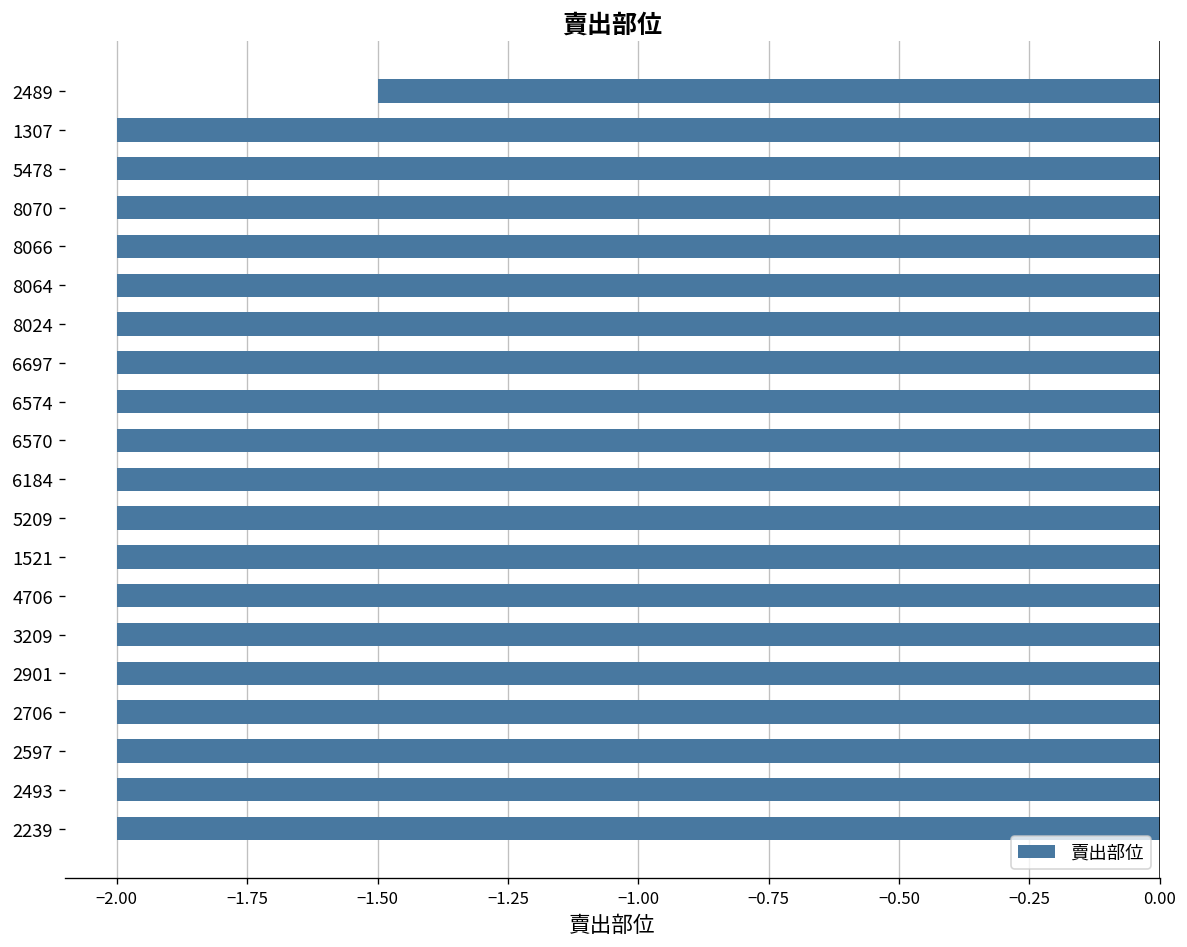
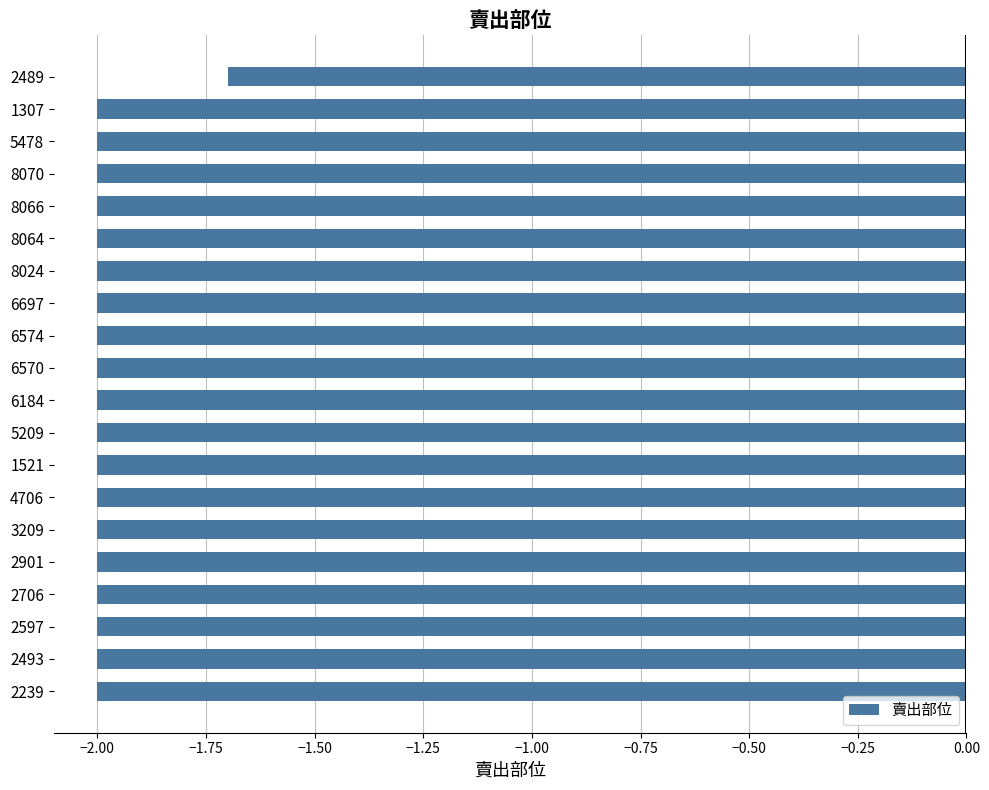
  {
-   "2489": -1.5,
+   "2489": -1.7,
    "1307": -2.0,
    "5478": -2.0,
    "8070": -2.0,
    "8066": -2.0,
    "8064": -2.0,
    "8024": -2.0,
    "6697": -2.0,
    "6574": -2.0,
    "6570": -2.0,
    "6184": -2.0,
    "5209": -2.0,
    "1521": -2.0,
    "4706": -2.0,
    "3209": -2.0,
    "2901": -2.0,
    "2706": -2.0,
    "2597": -2.0,
    "2493": -2.0,
    "2239": -2.0
  }
